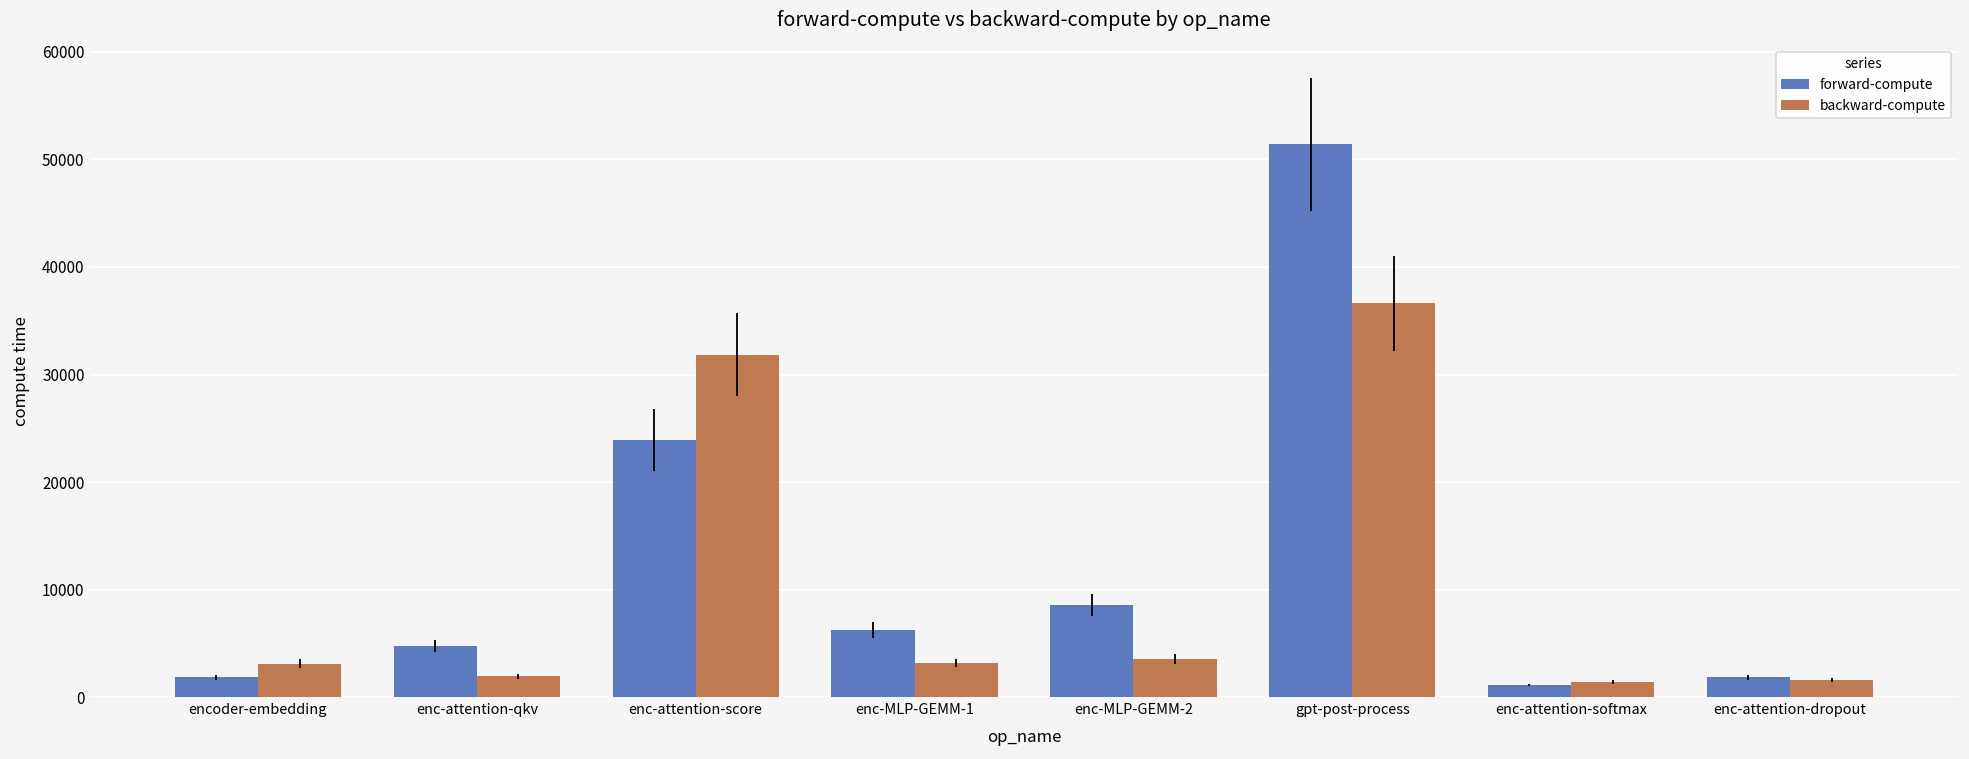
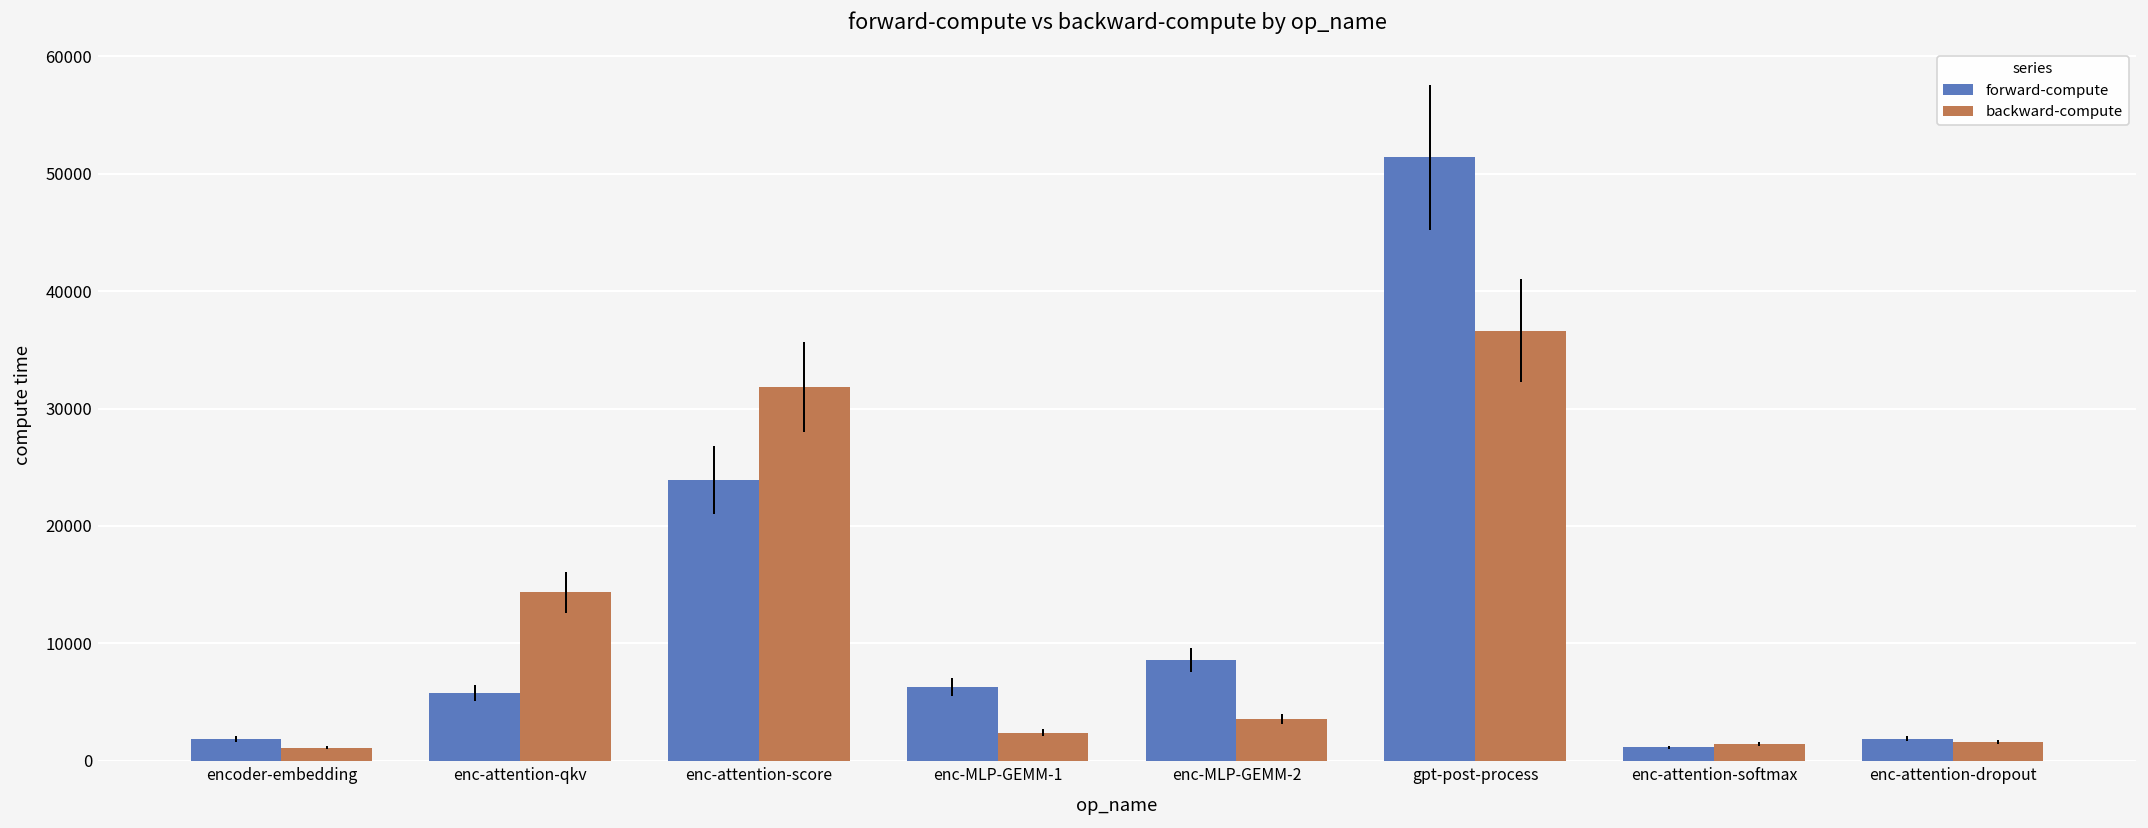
  {
    "forward-compute": {
      "encoder-embedding": 2000,
-     "enc-attention-qkv": 5000,
+     "enc-attention-qkv": 6000,
      "enc-attention-score": 24000,
      "enc-MLP-GEMM-1": 6000,
      "enc-MLP-GEMM-2": 9000,
      "gpt-post-process": 51000,
      "enc-attention-softmax": 1000,
      "enc-attention-dropout": 2000
    },
    "backward-compute": {
-     "encoder-embedding": 3000,
-     "enc-attention-qkv": 2000,
+     "encoder-embedding": 1000,
+     "enc-attention-qkv": 14000,
      "enc-attention-score": 32000,
-     "enc-MLP-GEMM-1": 3000,
+     "enc-MLP-GEMM-1": 2000,
      "enc-MLP-GEMM-2": 4000,
      "gpt-post-process": 37000,
      "enc-attention-softmax": 1000,
      "enc-attention-dropout": 2000
    }
  }
